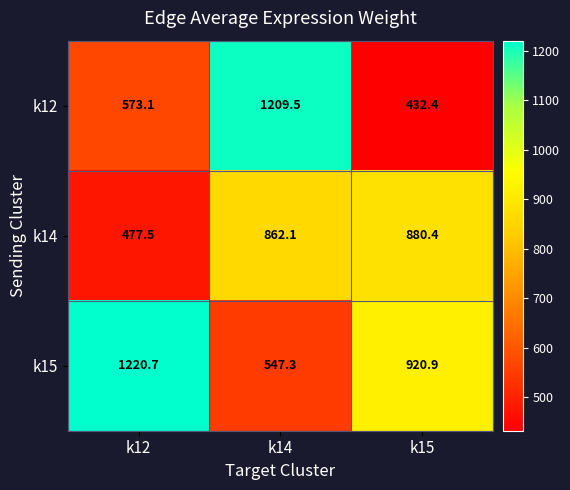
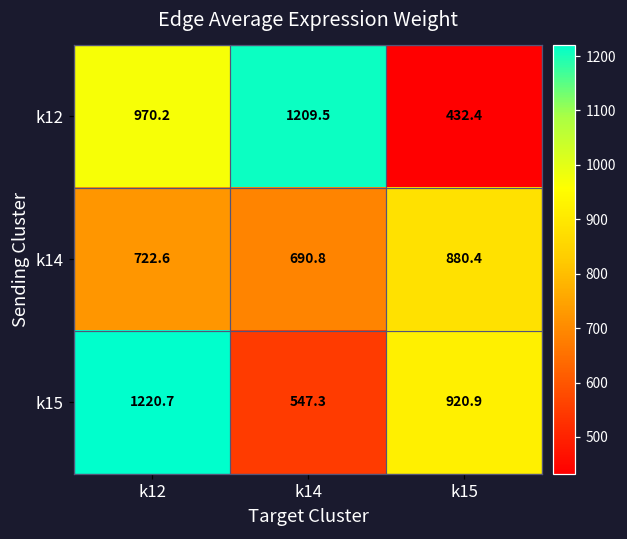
  {
    "k12": {
-     "k12": 573.1,
+     "k12": 970.2,
      "k14": 1209.5,
      "k15": 432.4
    },
    "k14": {
-     "k12": 477.5,
-     "k14": 862.1,
+     "k12": 722.6,
+     "k14": 690.8,
      "k15": 880.4
    },
    "k15": {
      "k12": 1220.7,
      "k14": 547.3,
      "k15": 920.9
    }
  }
